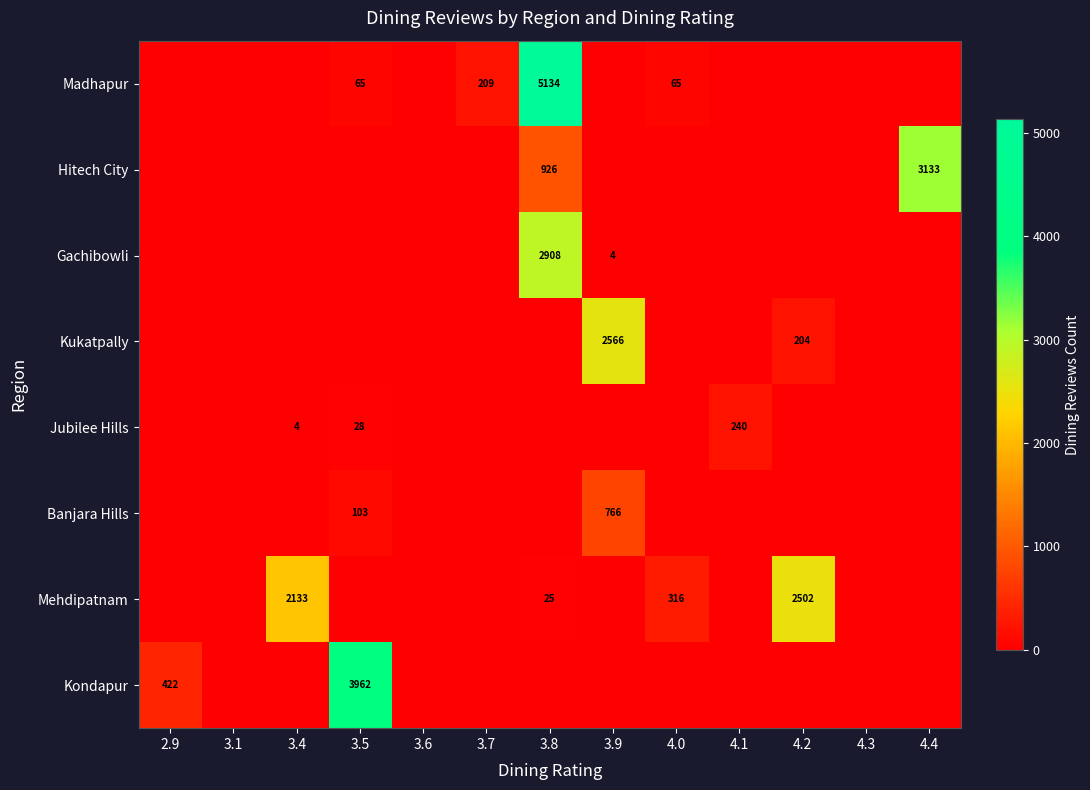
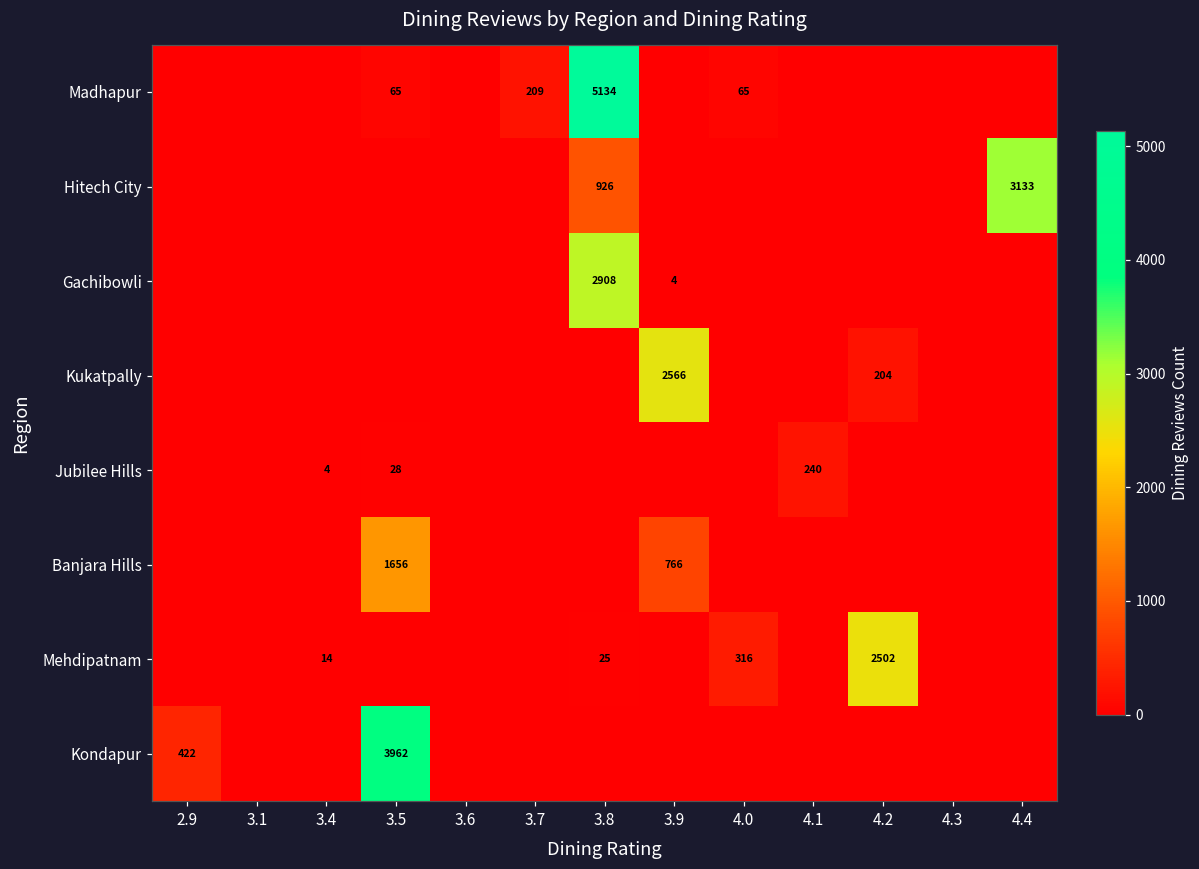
  {
    "Madhapur": {
      "3.5": 65,
      "3.7": 209,
      "3.8": 5134,
      "4.0": 65
    },
    "Hitech City": {
      "3.8": 926,
      "4.4": 3133
    },
    "Gachibowli": {
      "3.8": 2908,
      "3.9": 4
    },
    "Kukatpally": {
      "3.9": 2566,
      "4.2": 204
    },
    "Jubilee Hills": {
      "3.4": 4,
      "3.5": 28,
      "4.1": 240
    },
    "Banjara Hills": {
-     "3.5": 103,
+     "3.5": 1656,
      "3.9": 766
    },
    "Mehdipatnam": {
-     "3.4": 2133,
+     "3.4": 14,
      "3.8": 25,
      "4.0": 316,
      "4.2": 2502
    },
    "Kondapur": {
      "2.9": 422,
      "3.5": 3962
    }
  }
